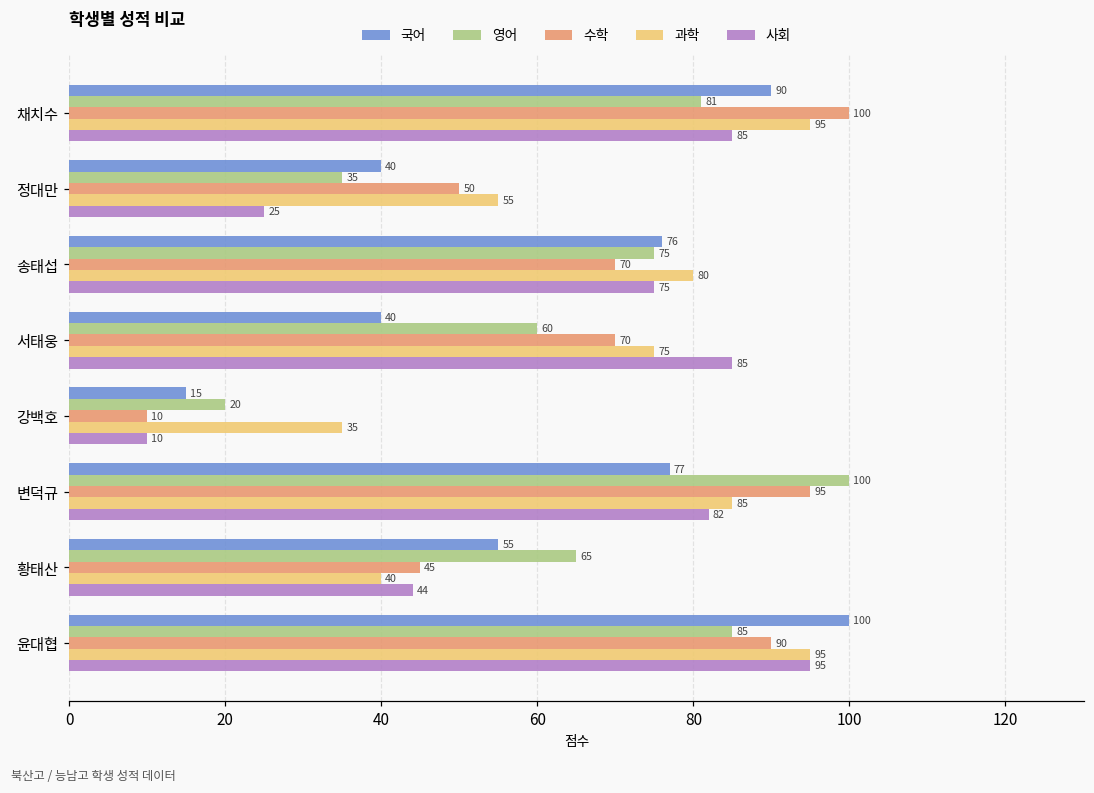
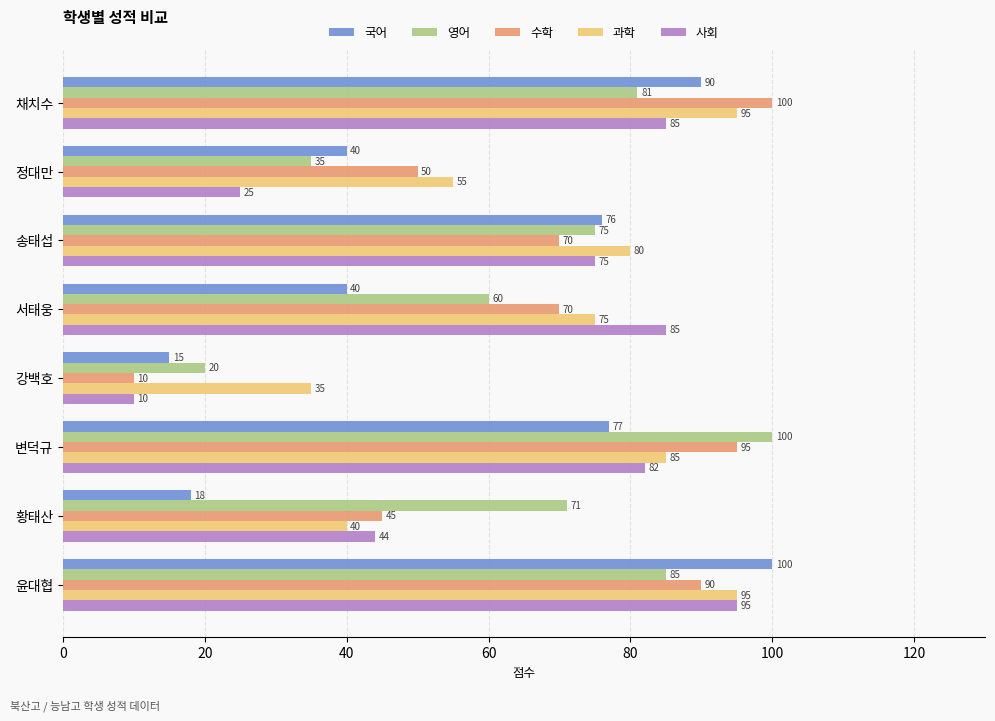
  {
    "국어": {
      "채치수": 90,
      "정대만": 40,
      "송태섭": 76,
      "서태웅": 40,
      "강백호": 15,
      "변덕규": 77,
-     "황태산": 55,
+     "황태산": 18,
      "윤대협": 100
    },
    "영어": {
      "채치수": 81,
      "정대만": 35,
      "송태섭": 75,
      "서태웅": 60,
      "강백호": 20,
      "변덕규": 100,
-     "황태산": 65,
+     "황태산": 71,
      "윤대협": 85
    },
    "사회": {
      "채치수": 85,
      "정대만": 25,
      "송태섭": 75,
      "서태웅": 85,
      "강백호": 10,
      "변덕규": 82,
      "황태산": 44,
      "윤대협": 95
    }
  }
